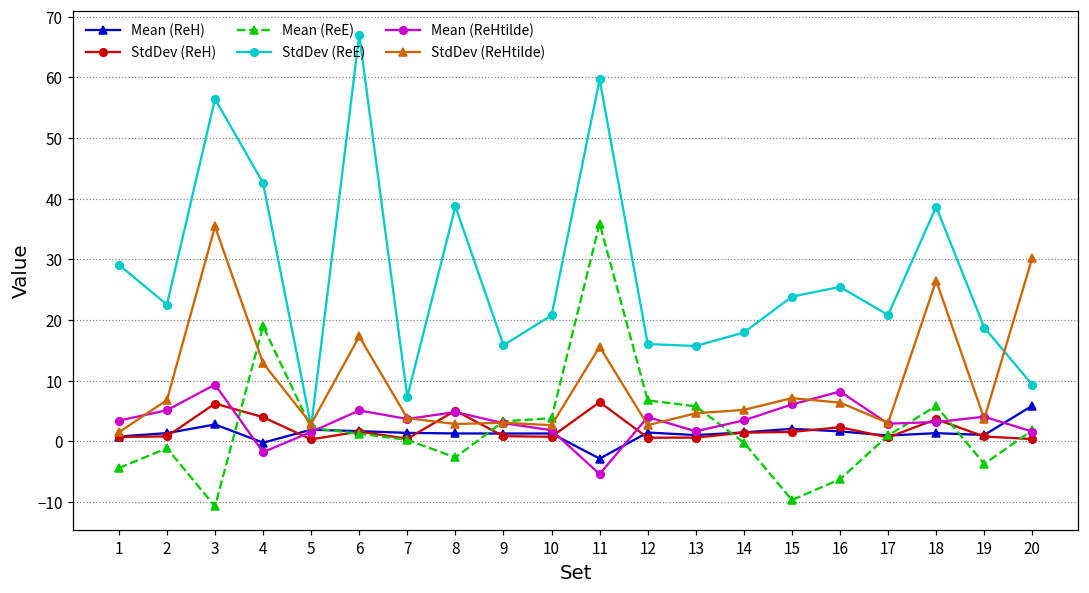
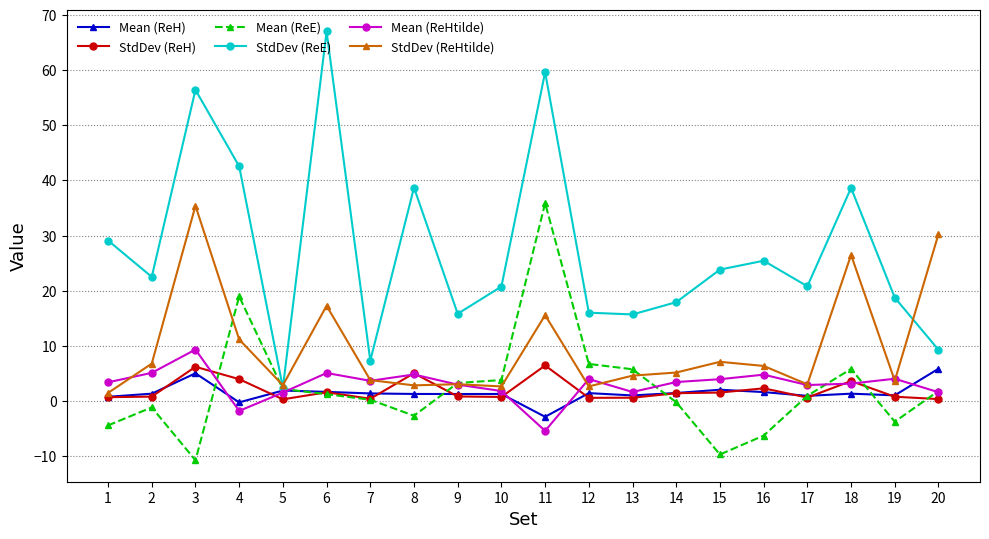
  {
    "Mean (ReH)": {
      "2": 1,
-     "3": 3,
+     "3": 5,
      "4": 0,
      "7": 1,
      "8": 1,
      "10": 1,
      "11": -3,
      "12": 1,
      "15": 2,
      "16": 2,
      "18": 1,
      "20": 6
    },
    "StdDev (ReH)": {
      "2": 1,
      "3": 6,
      "4": 4,
      "5": 0,
      "10": 1,
      "11": 6,
      "12": 1,
      "15": 2,
      "16": 2,
      "20": 0
    },
    "Mean (ReE)": {
      "1": -4,
      "2": -1,
      "3": -11,
      "4": 19,
      "8": -3,
      "10": 4,
      "11": 36,
      "12": 7,
      "13": 6,
      "14": 0,
      "15": -10,
      "16": -6,
      "18": 6,
      "19": -4
    },
    "StdDev (ReE)": {
      "1": 29,
      "2": 23,
      "3": 56,
      "4": 43,
      "6": 67,
      "7": 7,
      "8": 39,
      "9": 16,
      "10": 21,
      "11": 60,
      "12": 16,
      "13": 16,
      "14": 18,
      "15": 24,
      "16": 25,
      "17": 21,
      "18": 39,
      "19": 19,
      "20": 9
    },
    "Mean (ReHtilde)": {
      "1": 3,
      "2": 5,
      "3": 9,
      "4": -2,
      "6": 5,
      "10": 2,
      "11": -5,
      "12": 4,
      "13": 2,
      "14": 3,
-     "15": 6,
-     "16": 8
+     "15": 4,
+     "16": 5
    },
    "StdDev (ReHtilde)": {
      "1": 1,
      "2": 7,
      "3": 35,
-     "4": 13,
+     "4": 11,
      "6": 17,
      "8": 3,
      "10": 3,
      "11": 16,
      "12": 3,
      "13": 5,
      "14": 5,
      "15": 7,
      "16": 6,
      "18": 27,
      "20": 30
    }
  }
